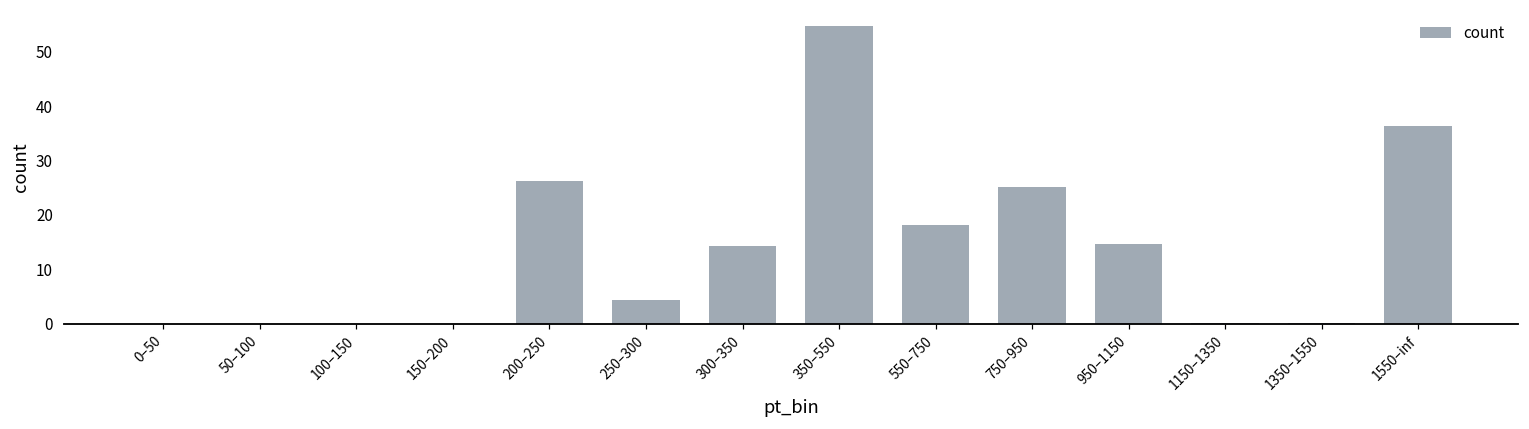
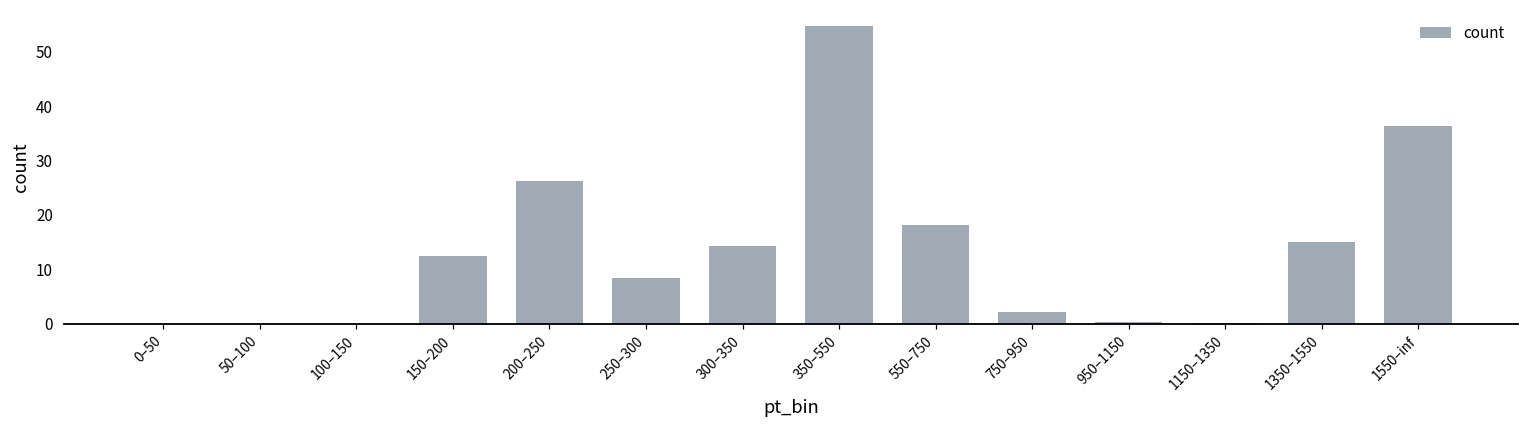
  {
    "0–50": 0,
    "50–100": 0,
    "100–150": 0,
-   "150–200": 0,
+   "150–200": 12,
    "200–250": 26,
-   "250–300": 4,
+   "250–300": 8,
    "300–350": 14,
    "350–550": 55,
    "550–750": 18,
-   "750–950": 25,
-   "950–1150": 15,
-   "1350–1550": 0,
+   "750–950": 2,
+   "950–1150": 0,
+   "1350–1550": 15,
    "1550–inf": 36
  }
